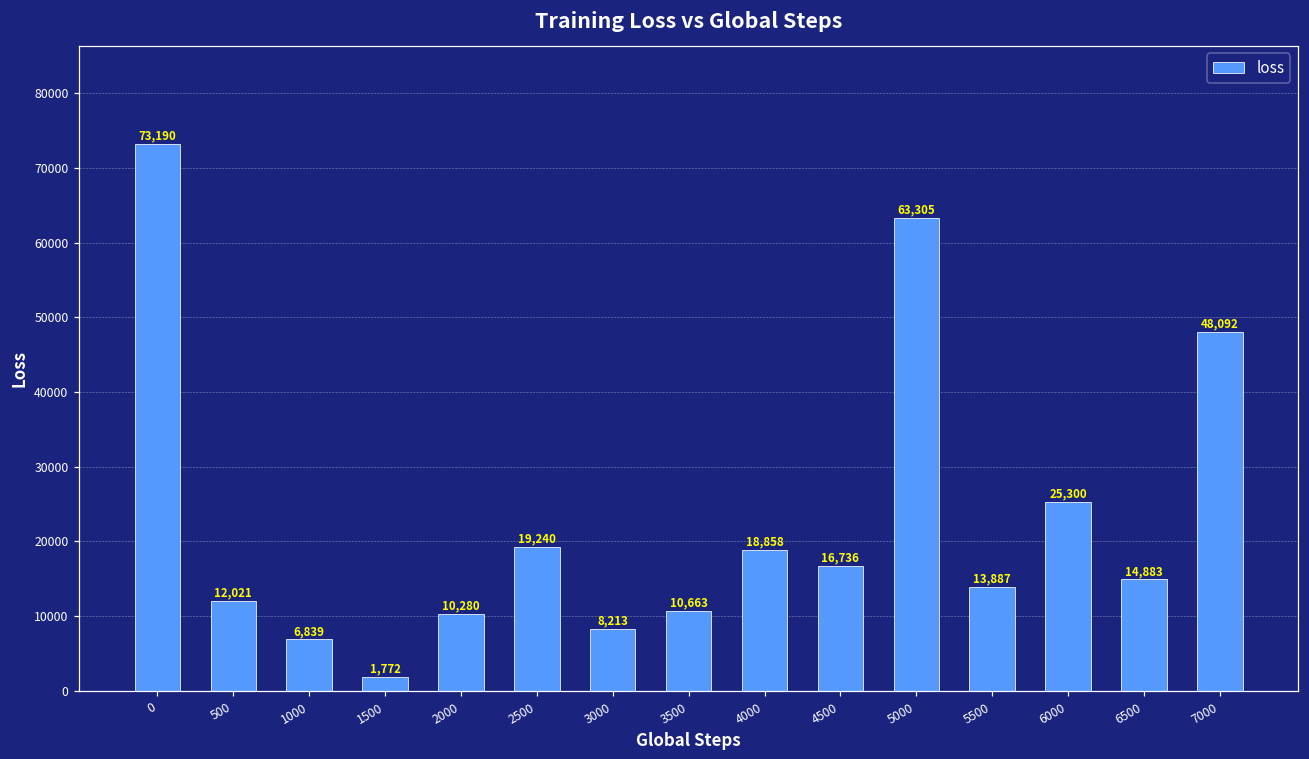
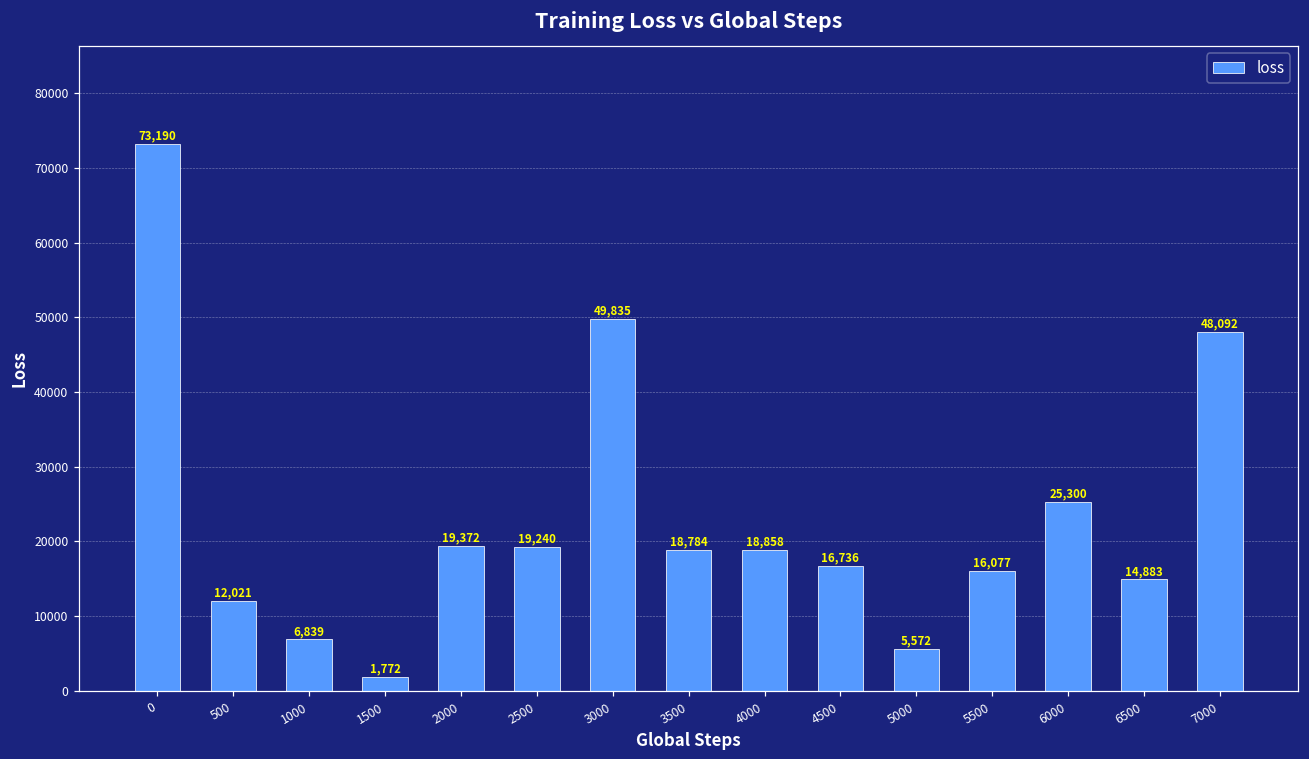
  {
    "0": "73,190",
    "500": "12,021",
    "1000": "6,839",
    "1500": "1,772",
-   "2000": "10,280",
+   "2000": "19,372",
    "2500": "19,240",
-   "3000": "8,213",
-   "3500": "10,663",
+   "3000": "49,835",
+   "3500": "18,784",
    "4000": "18,858",
    "4500": "16,736",
-   "5000": "63,305",
-   "5500": "13,887",
+   "5000": "5,572",
+   "5500": "16,077",
    "6000": "25,300",
    "6500": "14,883",
    "7000": "48,092"
  }
